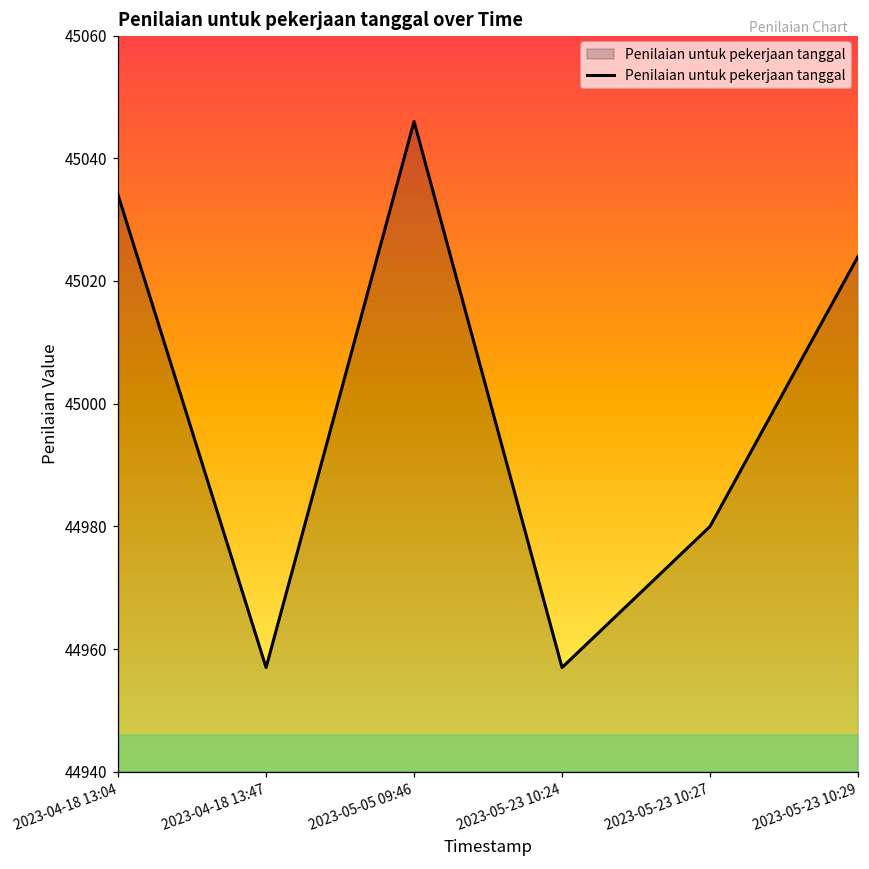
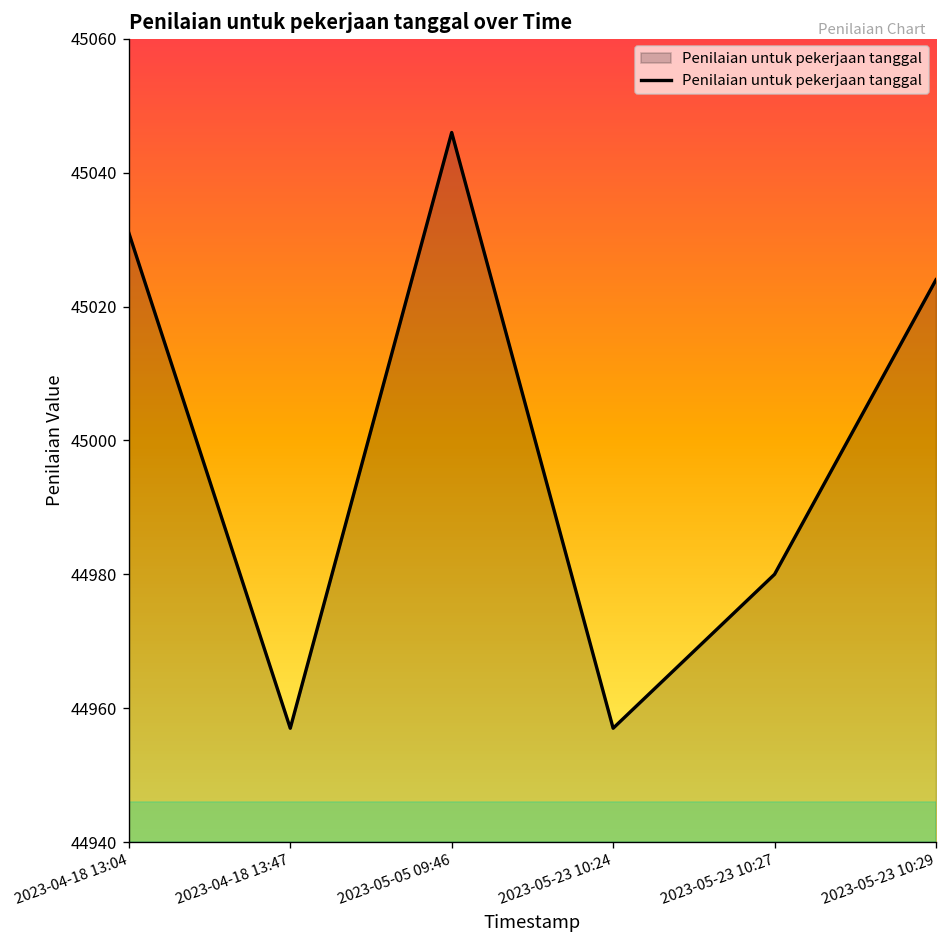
  {
-   "2023-04-18 13:04": 45034,
+   "2023-04-18 13:04": 45031,
    "2023-04-18 13:47": 44957,
    "2023-05-05 09:46": 45046,
    "2023-05-23 10:24": 44957,
    "2023-05-23 10:27": 44980,
    "2023-05-23 10:29": 45024
  }
